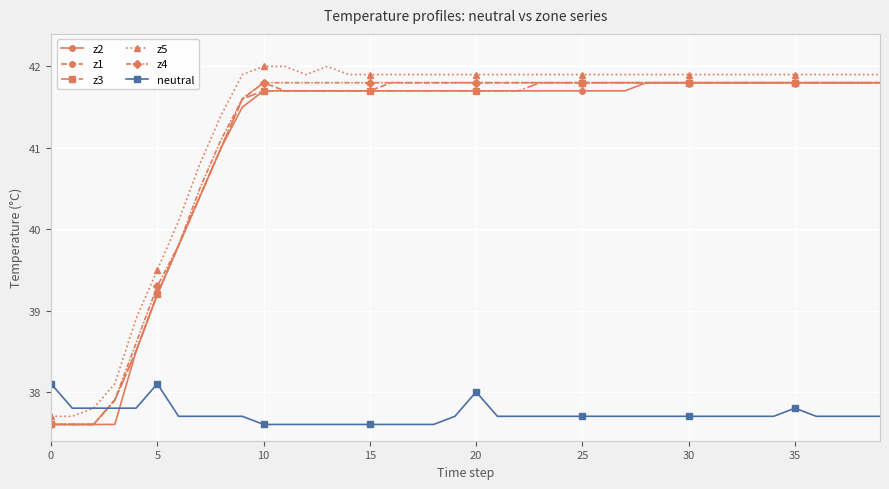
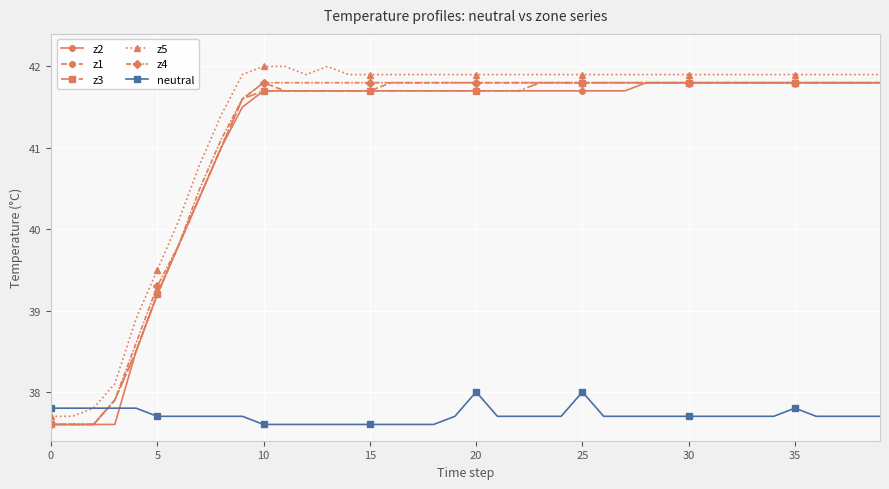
  {
    "neutral": {
-     "0": 38.1,
-     "5": 38.1,
+     "0": 37.8,
+     "5": 37.7,
      "10": 37.6,
      "15": 37.6,
      "20": 38.0,
-     "25": 37.7,
+     "25": 38.0,
      "30": 37.7,
      "35": 37.8
    }
  }
